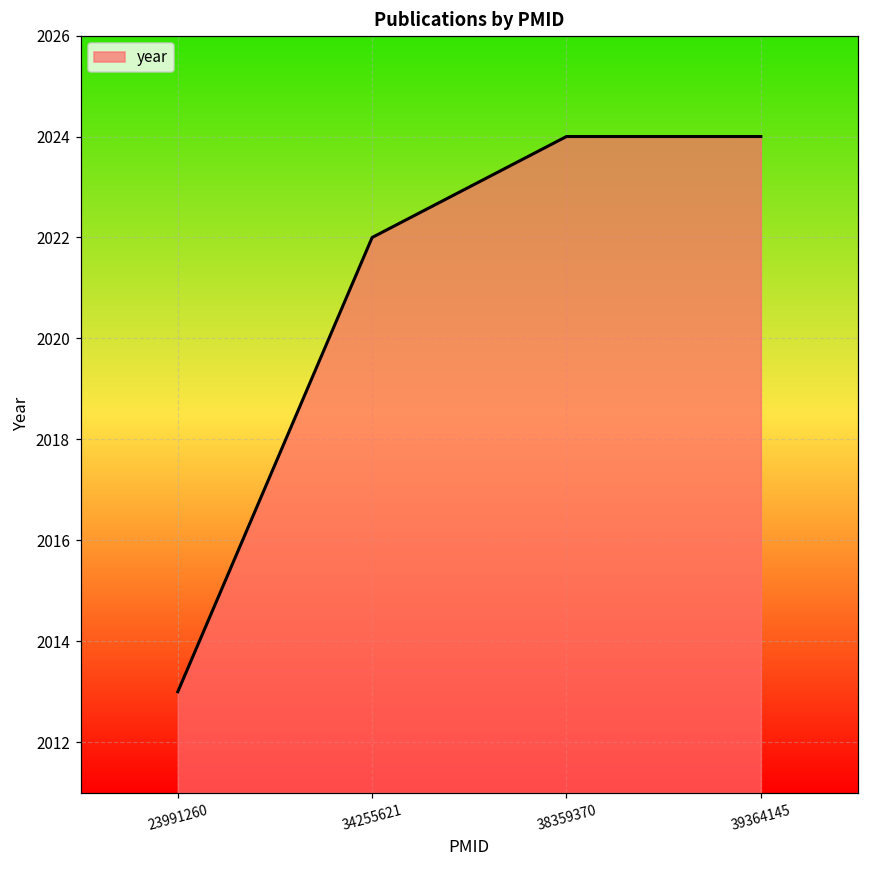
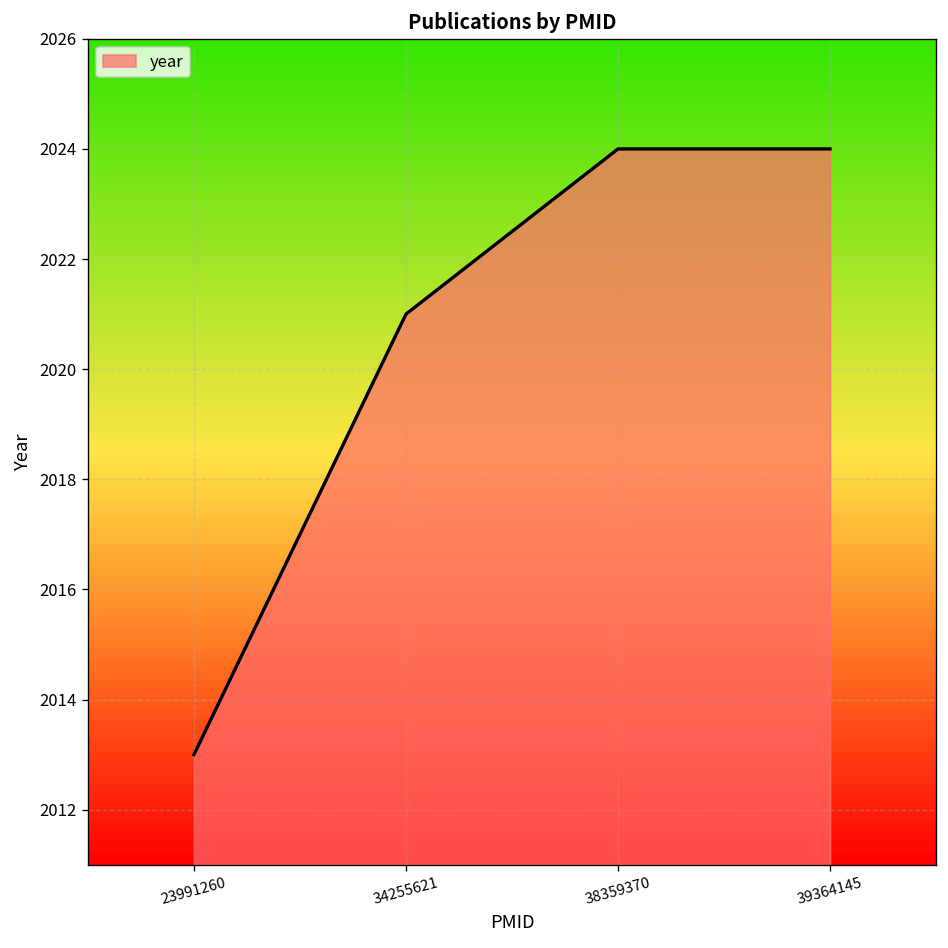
  {
    "23991260": 2013,
-   "34255621": 2022,
+   "34255621": 2021,
    "38359370": 2024,
    "39364145": 2024
  }
